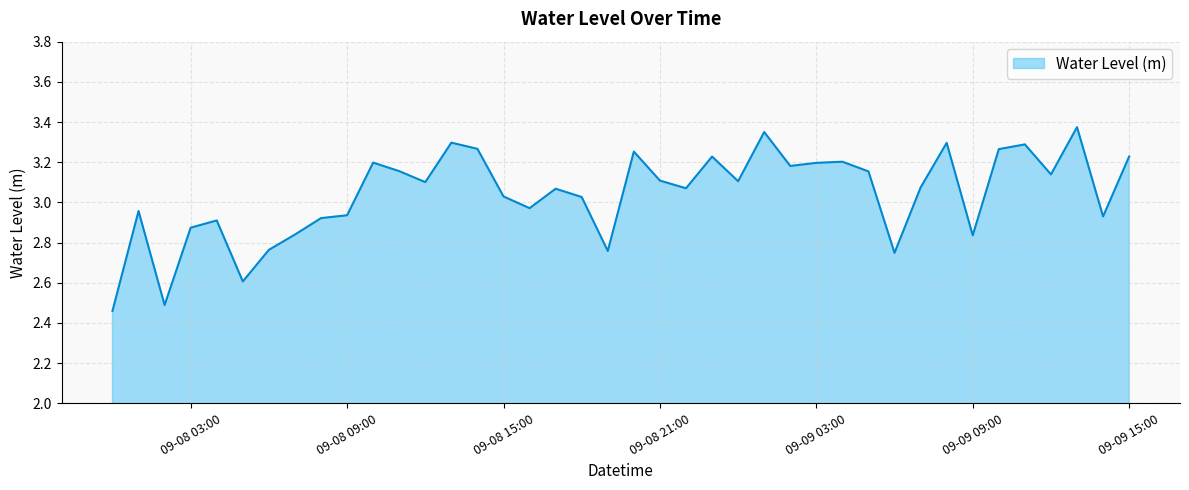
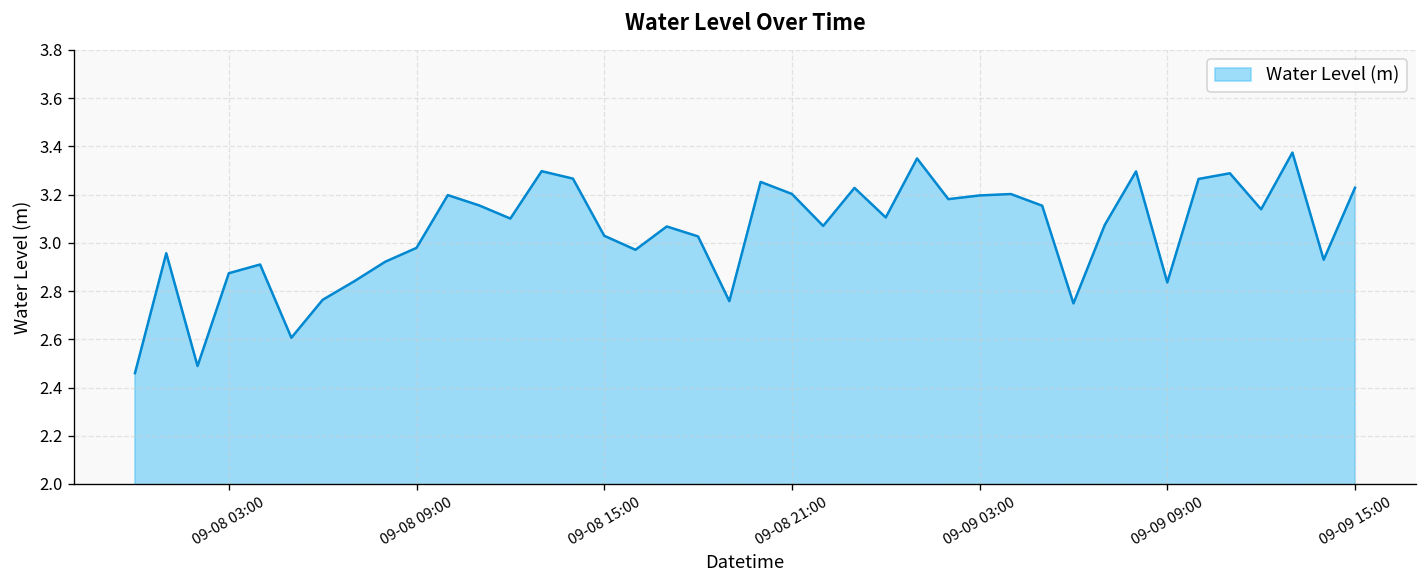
  {
    "09-08 03:00": 2.87,
-   "09-08 09:00": 2.94,
+   "09-08 09:00": 2.98,
    "09-08 15:00": 3.03,
-   "09-08 21:00": 3.11,
+   "09-08 21:00": 3.20,
    "09-09 03:00": 3.20,
    "09-09 09:00": 2.84,
    "09-09 15:00": 3.23
  }
